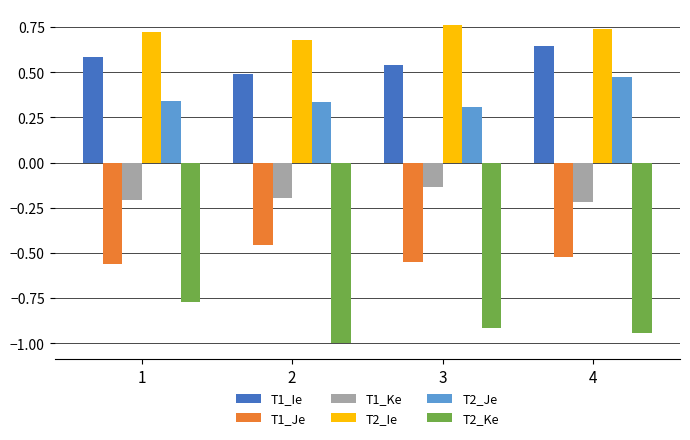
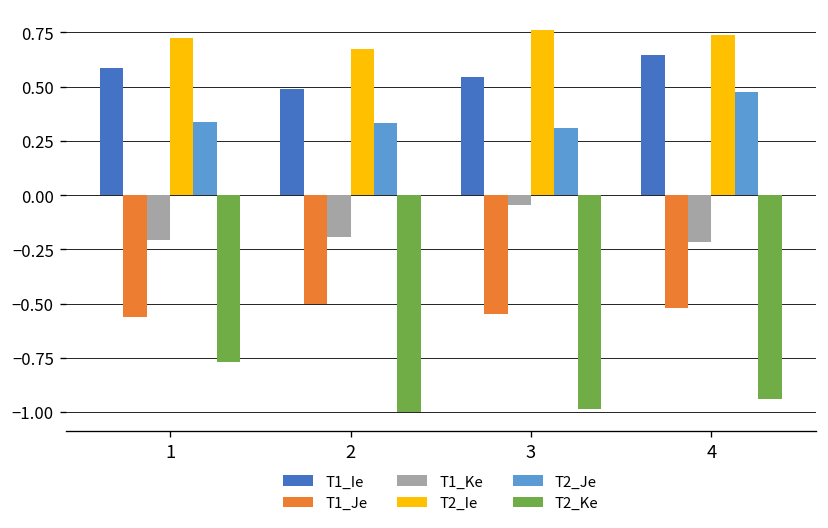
  {
    "T1_Je": {
      "1": -0.56,
-     "2": -0.45,
+     "2": -0.50,
      "3": -0.55,
      "4": -0.52
    },
    "T1_Ke": {
      "1": -0.21,
      "2": -0.20,
-     "3": -0.14,
+     "3": -0.05,
      "4": -0.22
    },
    "T2_Ie": {
      "1": 0.72,
      "2": 0.68,
      "3": 0.76,
      "4": 0.74
    },
    "T2_Ke": {
      "1": -0.77,
      "2": -1.00,
-     "3": -0.92,
+     "3": -0.99,
      "4": -0.94
    }
  }
